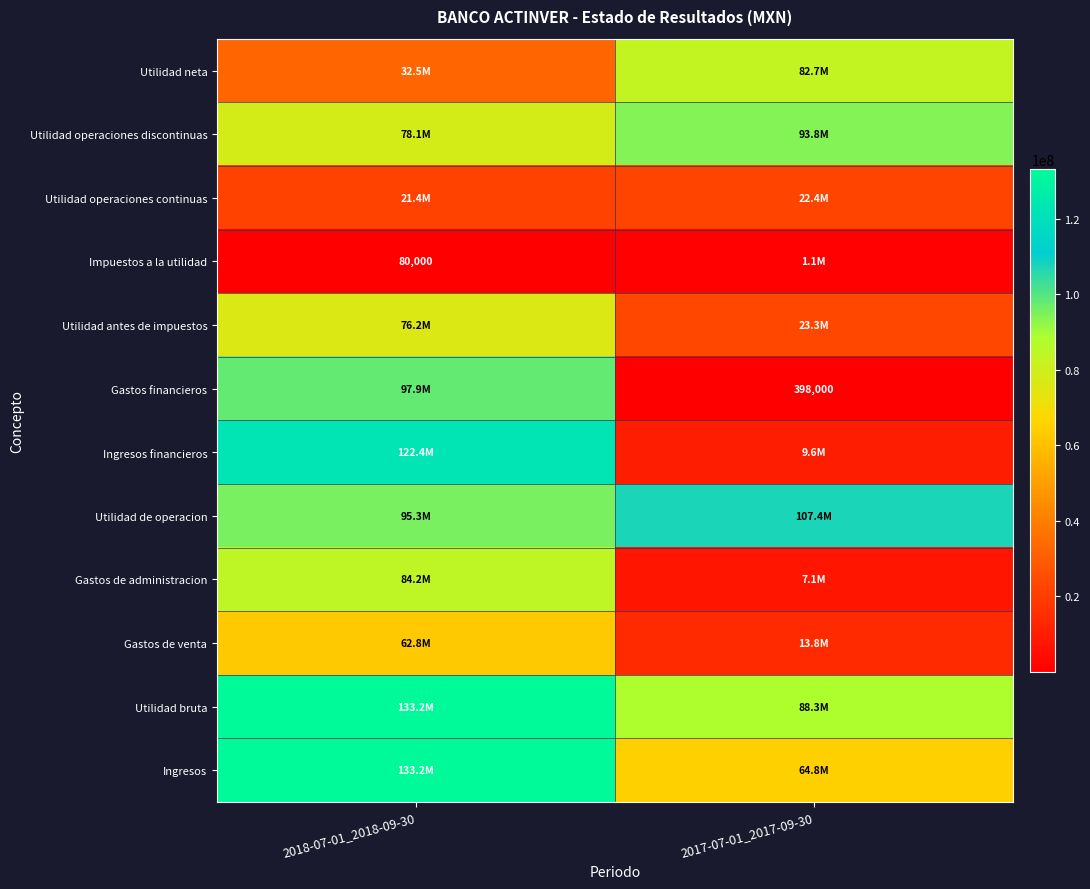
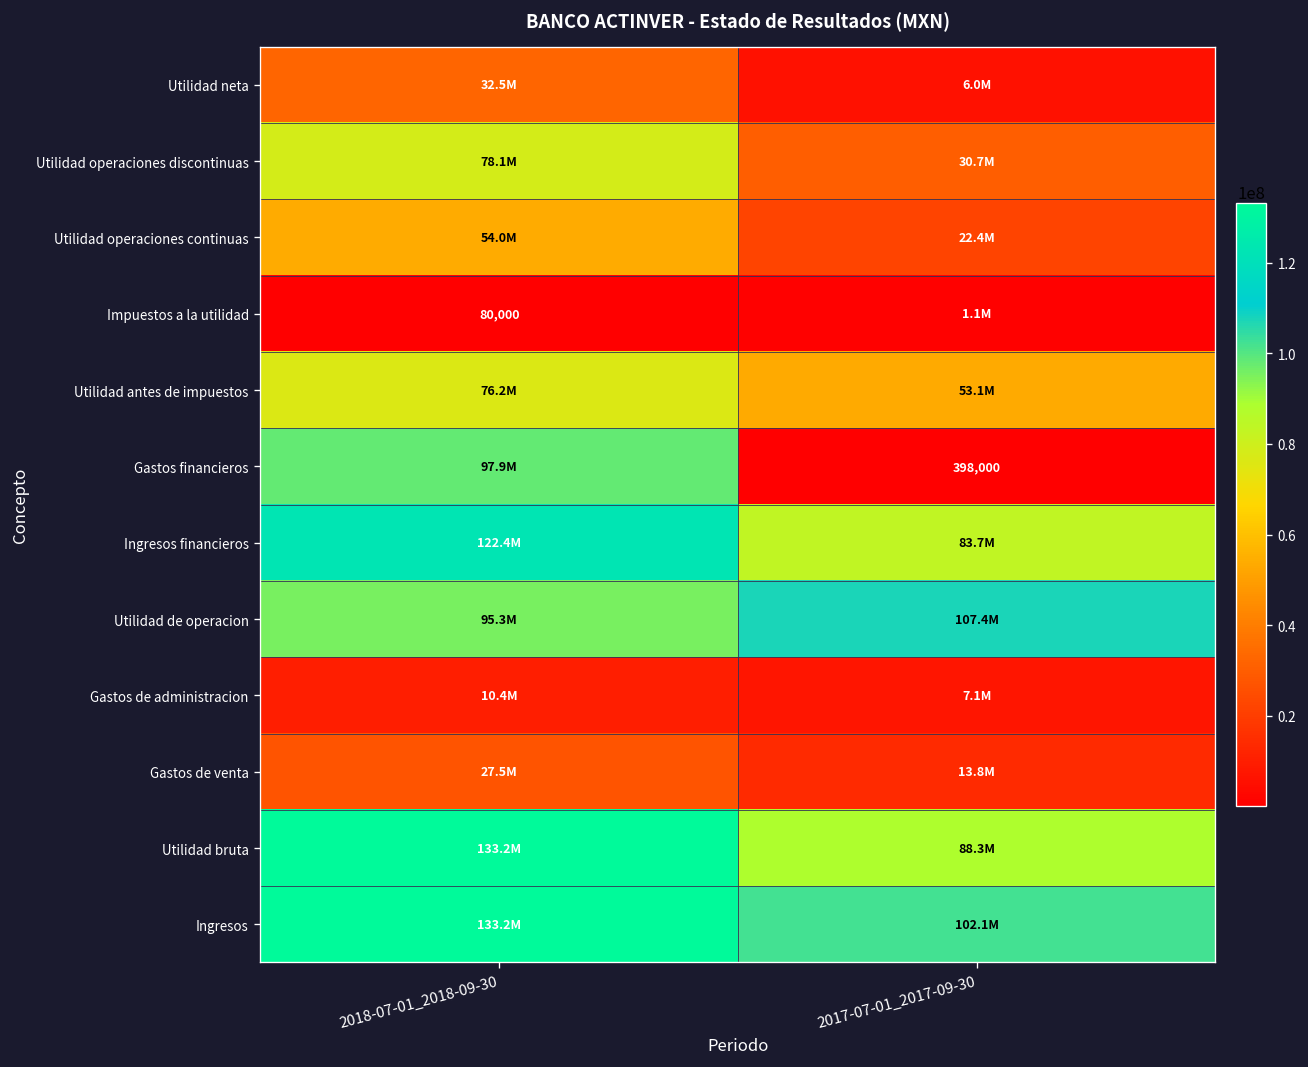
  {
    "Utilidad neta": {
      "2018-07-01_2018-09-30": "32.5M",
-     "2017-07-01_2017-09-30": "82.7M"
+     "2017-07-01_2017-09-30": "6.0M"
    },
    "Utilidad operaciones discontinuas": {
      "2018-07-01_2018-09-30": "78.1M",
-     "2017-07-01_2017-09-30": "93.8M"
+     "2017-07-01_2017-09-30": "30.7M"
    },
    "Utilidad operaciones continuas": {
-     "2018-07-01_2018-09-30": "21.4M",
+     "2018-07-01_2018-09-30": "54.0M",
      "2017-07-01_2017-09-30": "22.4M"
    },
    "Impuestos a la utilidad": {
      "2018-07-01_2018-09-30": "80,000",
      "2017-07-01_2017-09-30": "1.1M"
    },
    "Utilidad antes de impuestos": {
      "2018-07-01_2018-09-30": "76.2M",
-     "2017-07-01_2017-09-30": "23.3M"
+     "2017-07-01_2017-09-30": "53.1M"
    },
    "Gastos financieros": {
      "2018-07-01_2018-09-30": "97.9M",
      "2017-07-01_2017-09-30": "398,000"
    },
    "Ingresos financieros": {
      "2018-07-01_2018-09-30": "122.4M",
-     "2017-07-01_2017-09-30": "9.6M"
+     "2017-07-01_2017-09-30": "83.7M"
    },
    "Utilidad de operacion": {
      "2018-07-01_2018-09-30": "95.3M",
      "2017-07-01_2017-09-30": "107.4M"
    },
    "Gastos de administracion": {
-     "2018-07-01_2018-09-30": "84.2M",
+     "2018-07-01_2018-09-30": "10.4M",
      "2017-07-01_2017-09-30": "7.1M"
    },
    "Gastos de venta": {
-     "2018-07-01_2018-09-30": "62.8M",
+     "2018-07-01_2018-09-30": "27.5M",
      "2017-07-01_2017-09-30": "13.8M"
    },
    "Utilidad bruta": {
      "2018-07-01_2018-09-30": "133.2M",
      "2017-07-01_2017-09-30": "88.3M"
    },
    "Ingresos": {
      "2018-07-01_2018-09-30": "133.2M",
-     "2017-07-01_2017-09-30": "64.8M"
+     "2017-07-01_2017-09-30": "102.1M"
    }
  }
